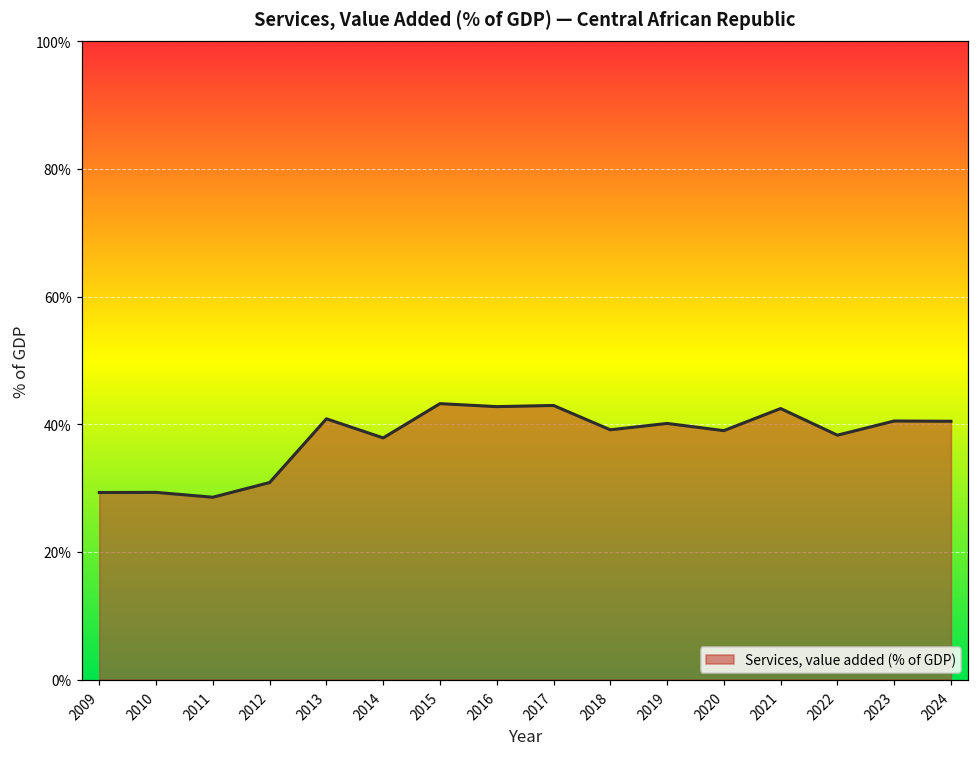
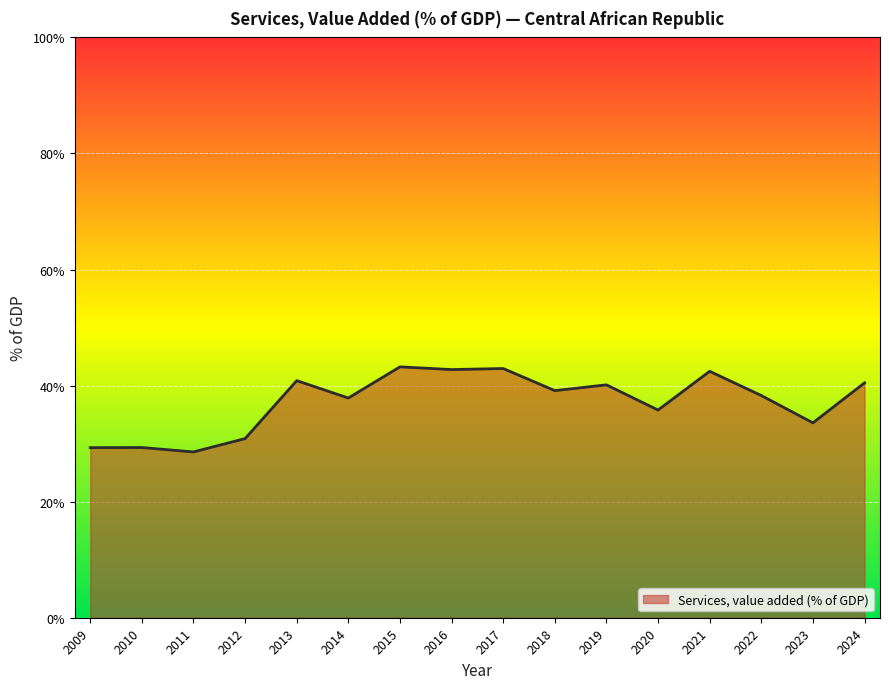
  {
    "2009": "29%",
    "2010": "29%",
    "2011": "29%",
    "2012": "31%",
    "2013": "41%",
    "2014": "38%",
    "2015": "43%",
    "2016": "43%",
    "2017": "43%",
    "2018": "39%",
    "2019": "40%",
-   "2020": "39%",
+   "2020": "36%",
    "2021": "42%",
    "2022": "38%",
-   "2023": "41%",
+   "2023": "34%",
    "2024": "40%"
  }
